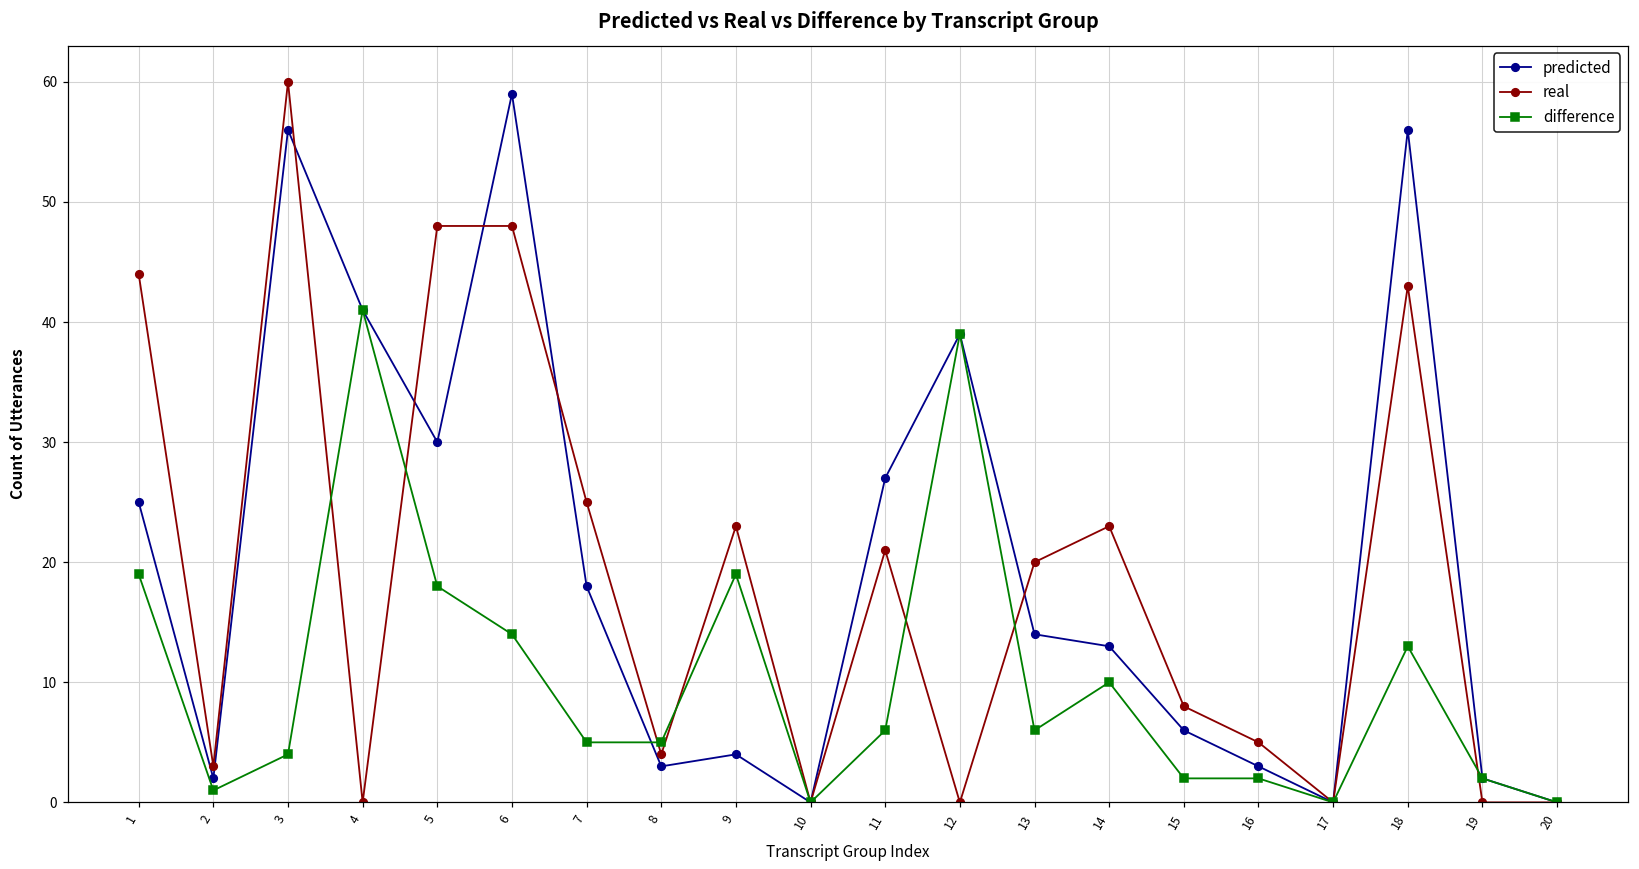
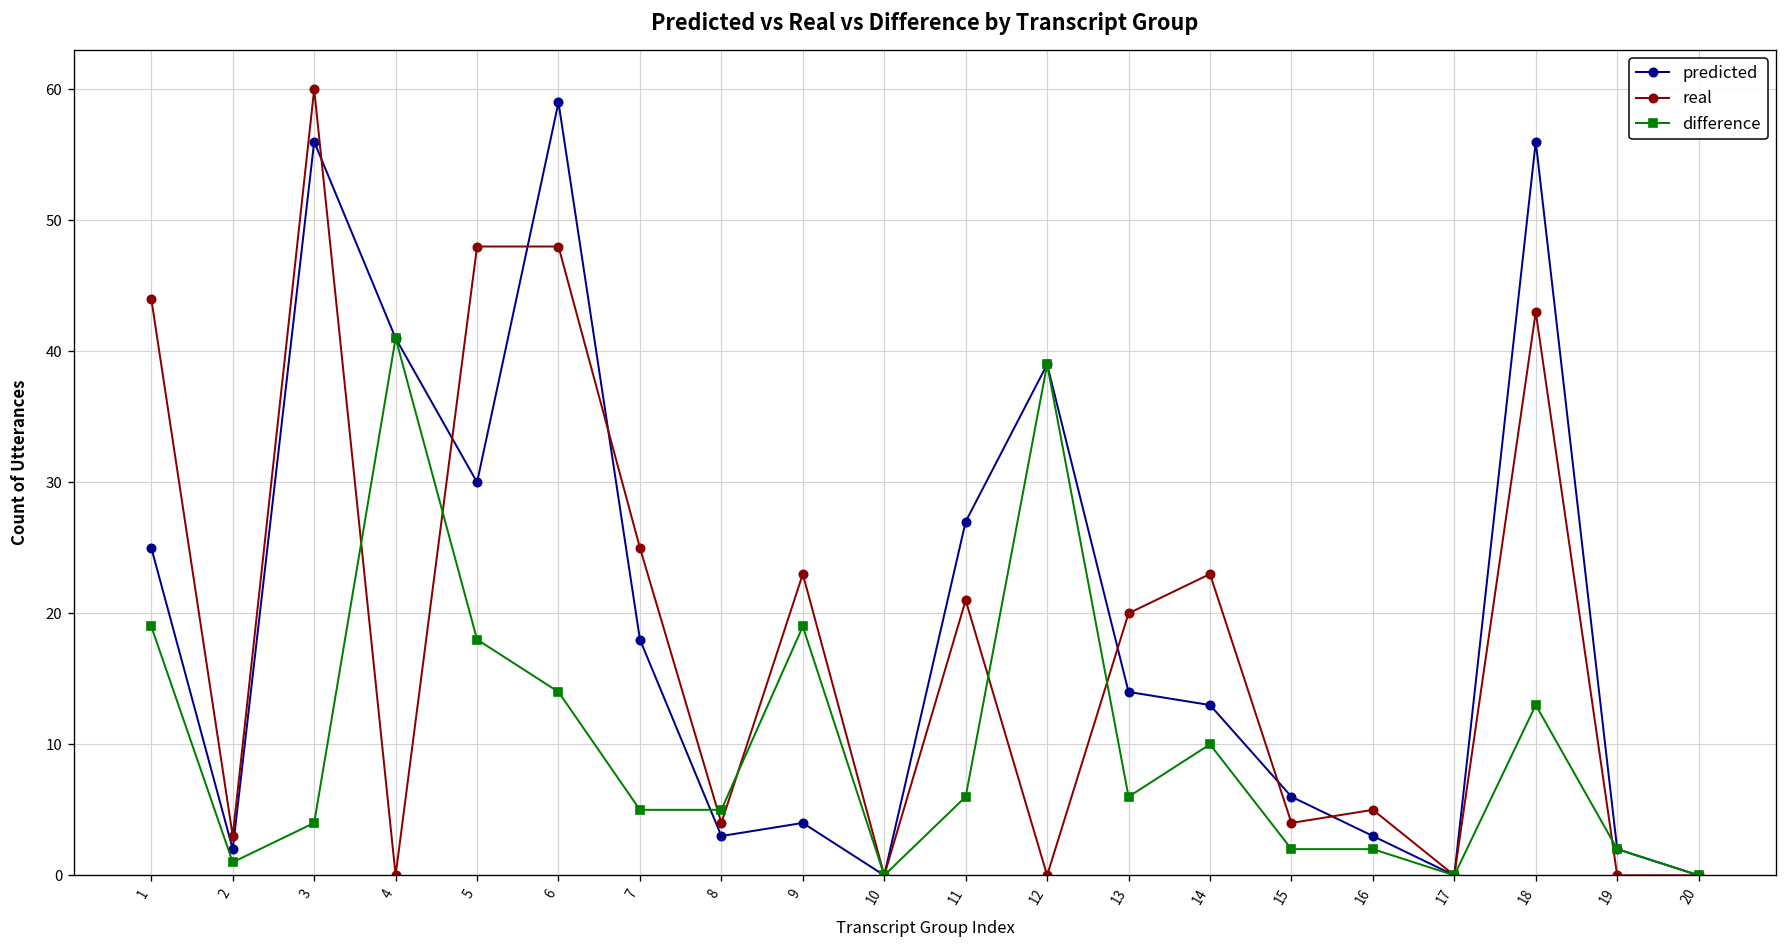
  {
    "predicted": {
      "1": 25,
      "2": 2,
      "3": 56,
      "5": 30,
      "6": 59,
      "7": 18,
      "8": 3,
      "9": 4,
      "11": 27,
      "13": 14,
      "14": 13,
      "15": 6,
      "16": 3,
      "18": 56
    },
    "real": {
      "1": 44,
      "2": 3,
      "3": 60,
      "4": 0,
      "5": 48,
      "6": 48,
      "7": 25,
      "8": 4,
      "9": 23,
      "11": 21,
      "12": 0,
      "13": 20,
      "14": 23,
-     "15": 8,
+     "15": 4,
      "16": 5,
      "18": 43,
      "19": 0
    },
    "difference": {
      "1": 19,
      "2": 1,
      "3": 4,
      "5": 18,
      "6": 14,
      "7": 5,
      "8": 5,
      "9": 19,
      "11": 6,
      "13": 6,
      "14": 10,
      "15": 2,
      "16": 2,
      "18": 13
    }
  }
